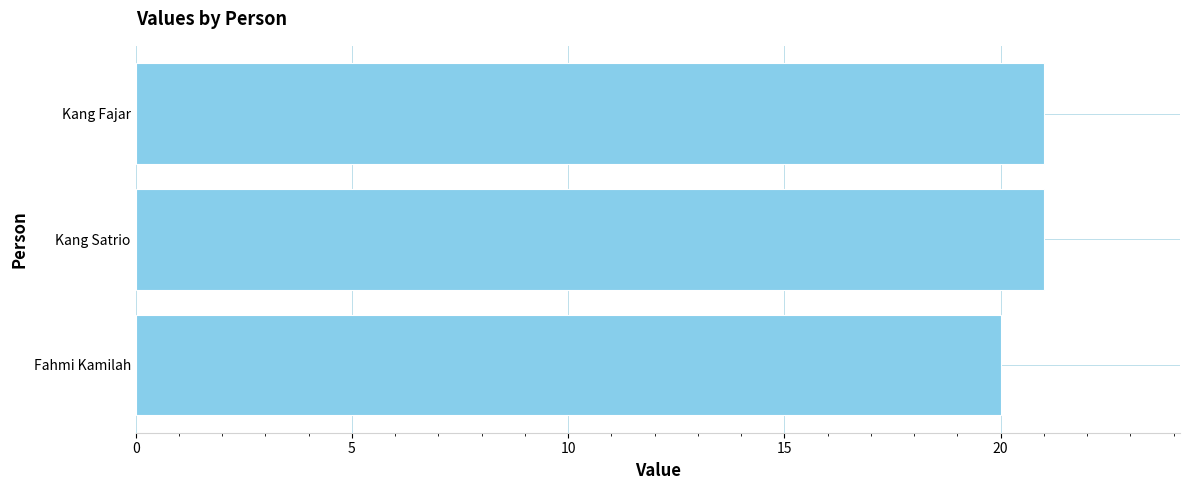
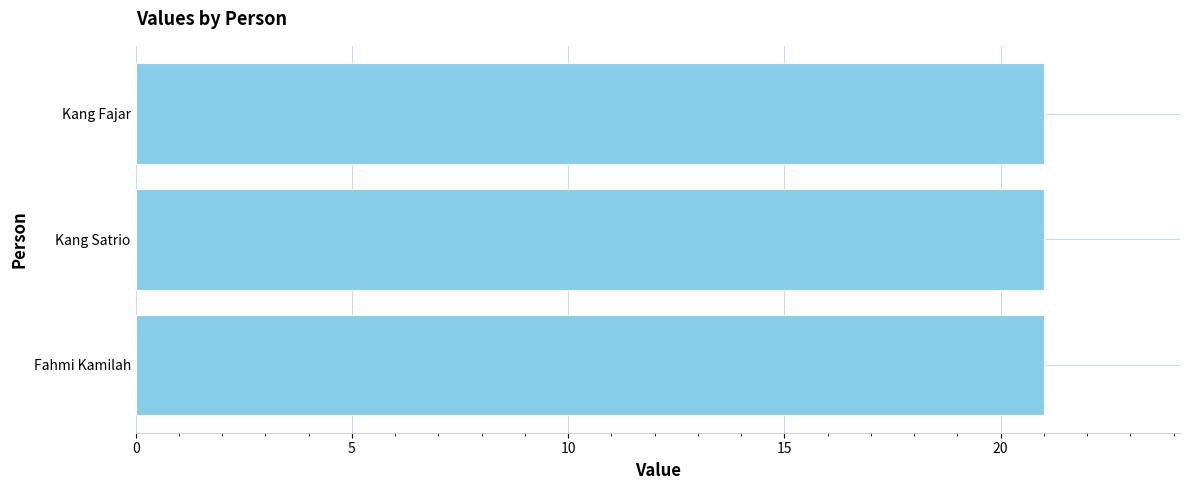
  {
    "Kang Fajar": 21,
    "Kang Satrio": 21,
-   "Fahmi Kamilah": 20
+   "Fahmi Kamilah": 21
  }
